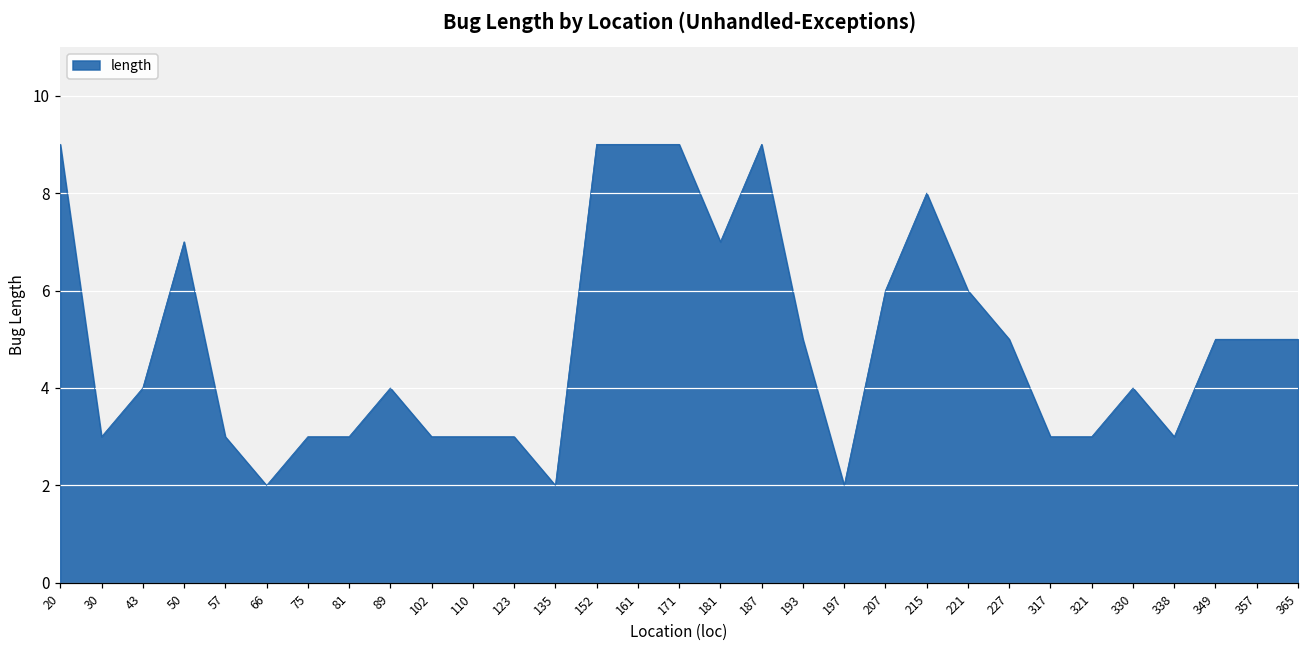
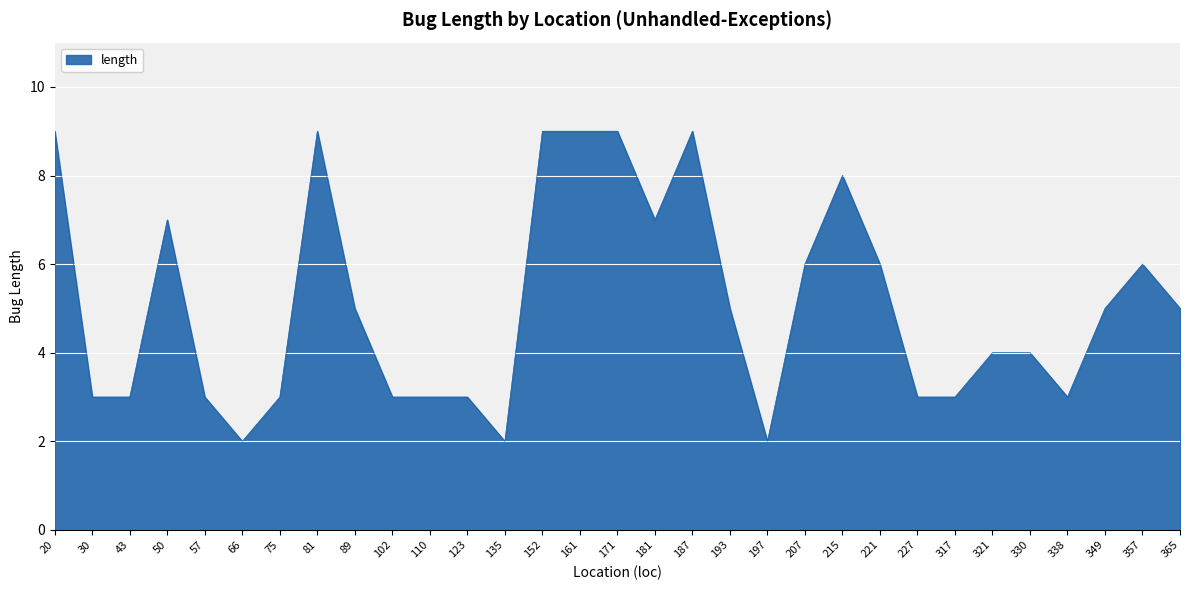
  {
    "20": 9,
    "30": 3,
-   "43": 4,
+   "43": 3,
    "50": 7,
    "57": 3,
    "66": 2,
    "75": 3,
-   "81": 3,
-   "89": 4,
+   "81": 9,
+   "89": 5,
    "102": 3,
    "110": 3,
    "123": 3,
    "135": 2,
    "152": 9,
    "161": 9,
    "171": 9,
    "181": 7,
    "187": 9,
    "193": 5,
    "197": 2,
    "207": 6,
    "215": 8,
    "221": 6,
-   "227": 5,
+   "227": 3,
    "317": 3,
-   "321": 3,
+   "321": 4,
    "330": 4,
    "338": 3,
    "349": 5,
-   "357": 5,
+   "357": 6,
    "365": 5
  }
